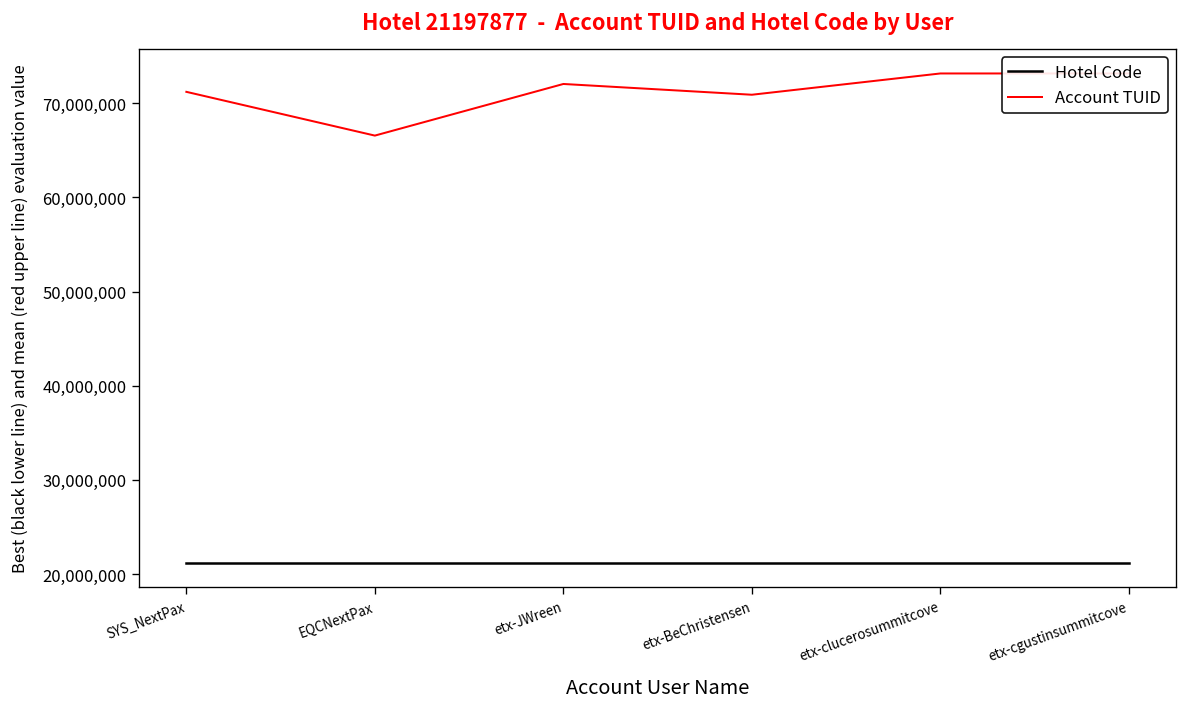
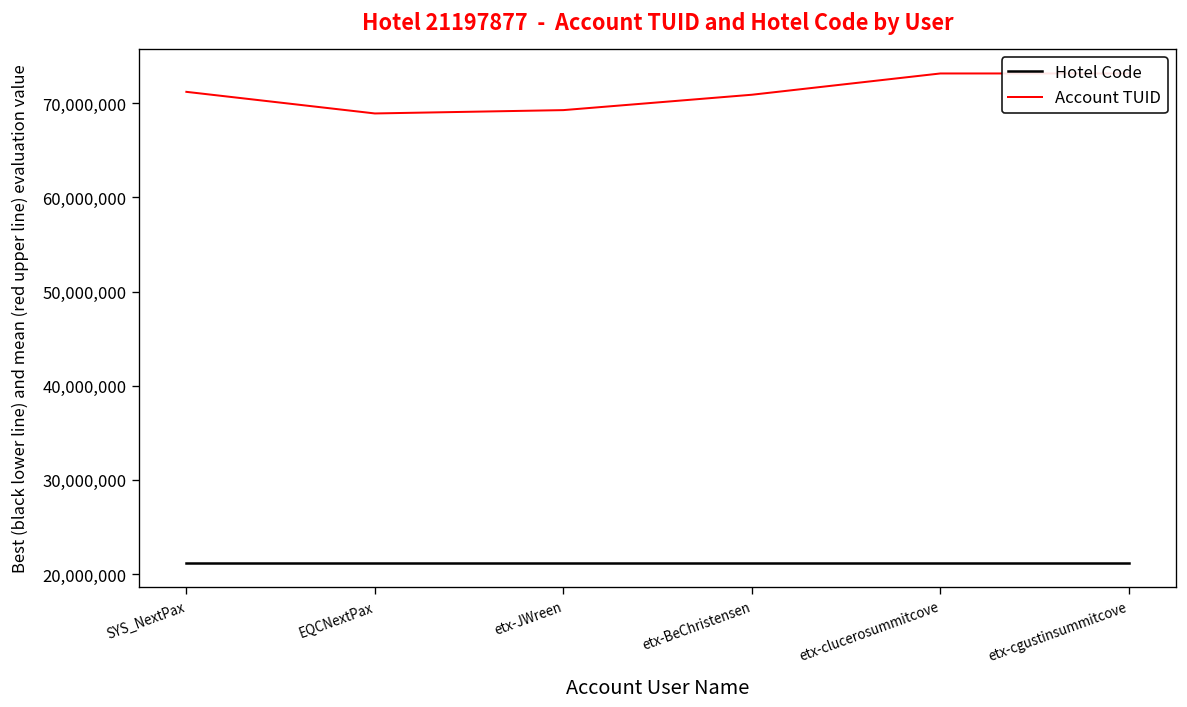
  {
    "Hotel Code": {
      "SYS_NextPax": "21,000,000",
      "EQCNextPax": "21,000,000",
      "etx-JWreen": "21,000,000",
      "etx-BeChristensen": "21,000,000",
      "etx-clucerosummitcove": "21,000,000",
      "etx-cgustinsummitcove": "21,000,000"
    },
    "Account TUID": {
      "SYS_NextPax": "71,000,000",
-     "EQCNextPax": "67,000,000",
-     "etx-JWreen": "72,000,000",
+     "EQCNextPax": "69,000,000",
+     "etx-JWreen": "69,000,000",
      "etx-BeChristensen": "71,000,000",
      "etx-clucerosummitcove": "73,000,000"
    }
  }
